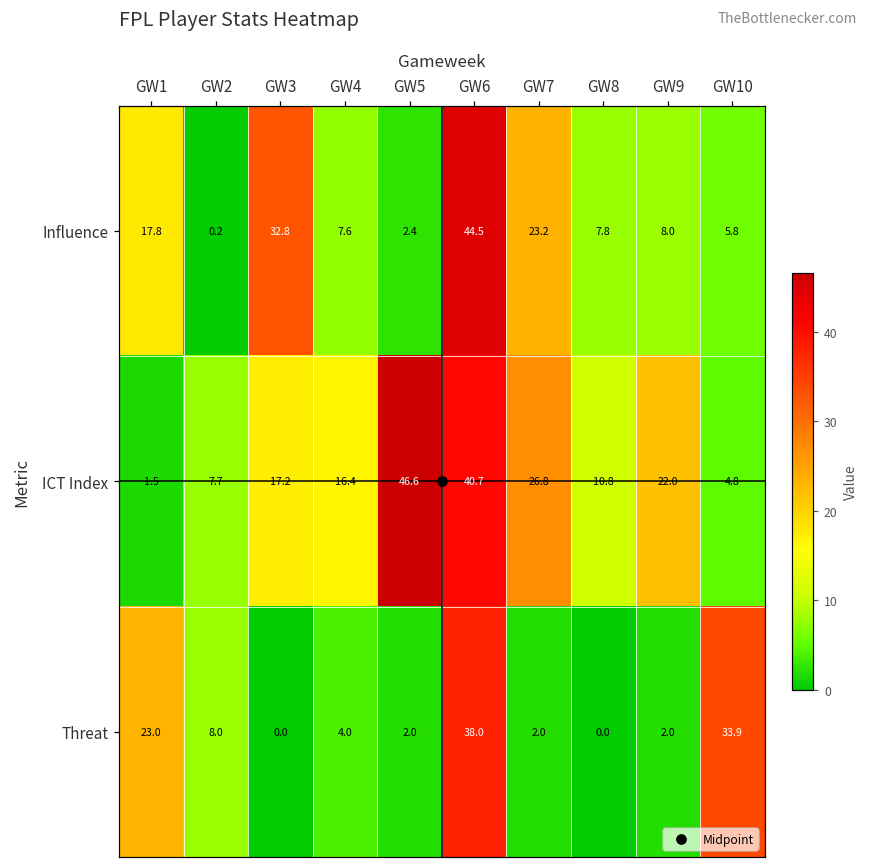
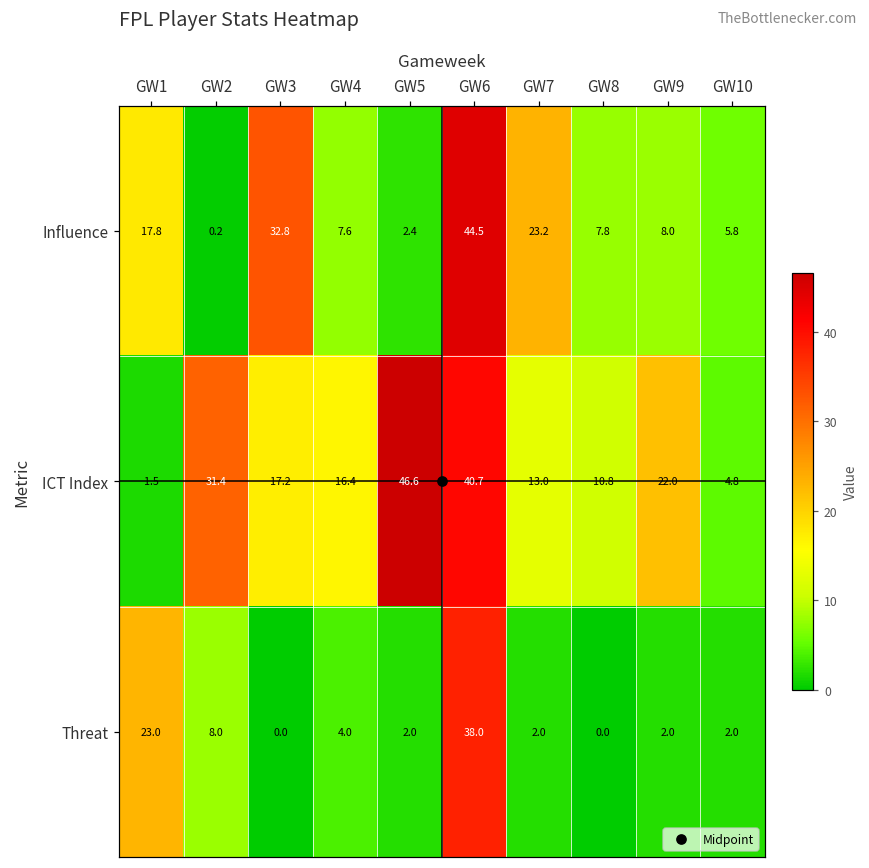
  {
    "Influence": {
      "GW1": 17.8,
      "GW2": 0.2,
      "GW3": 32.8,
      "GW4": 7.6,
      "GW5": 2.4,
      "GW6": 44.5,
      "GW7": 23.2,
      "GW8": 7.8,
      "GW9": 8.0,
      "GW10": 5.8
    },
    "ICT Index": {
      "GW1": 1.5,
-     "GW2": 7.7,
+     "GW2": 31.4,
      "GW3": 17.2,
      "GW4": 16.4,
      "GW5": 46.6,
      "GW6": 40.7,
-     "GW7": 26.8,
+     "GW7": 13.0,
      "GW8": 10.8,
      "GW9": 22.0,
      "GW10": 4.8
    },
    "Threat": {
      "GW1": 23.0,
      "GW2": 8.0,
      "GW3": 0.0,
      "GW4": 4.0,
      "GW5": 2.0,
      "GW6": 38.0,
      "GW7": 2.0,
      "GW8": 0.0,
      "GW9": 2.0,
-     "GW10": 33.9
+     "GW10": 2.0
    }
  }
